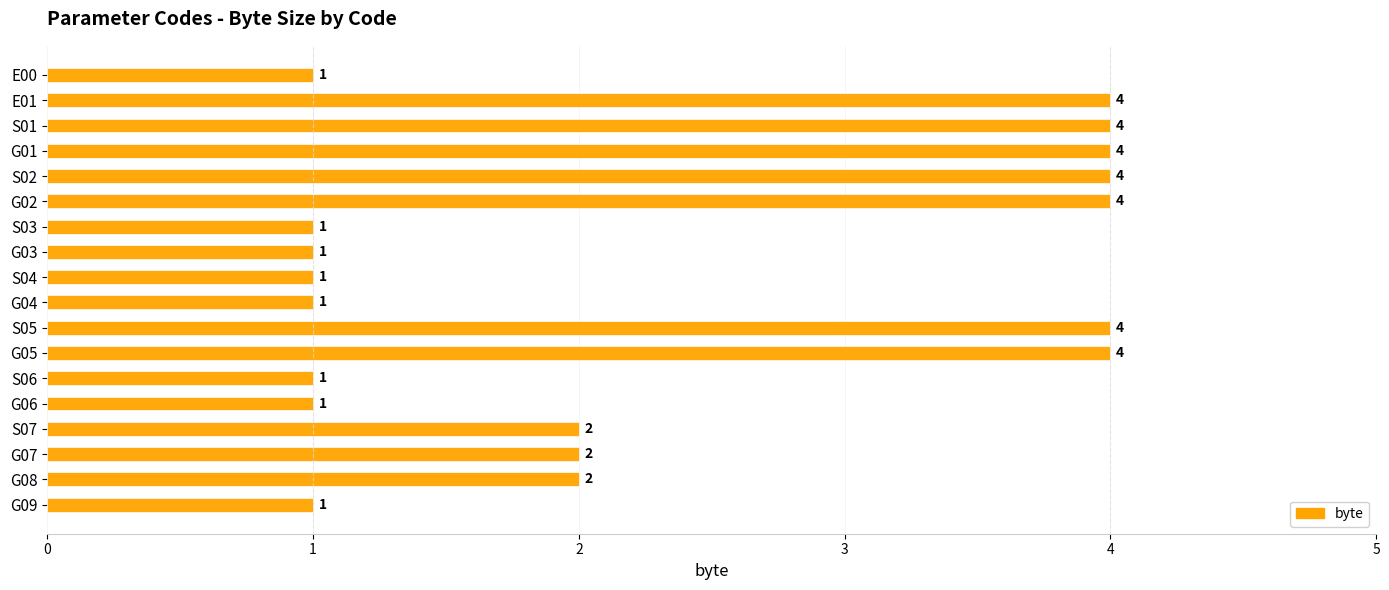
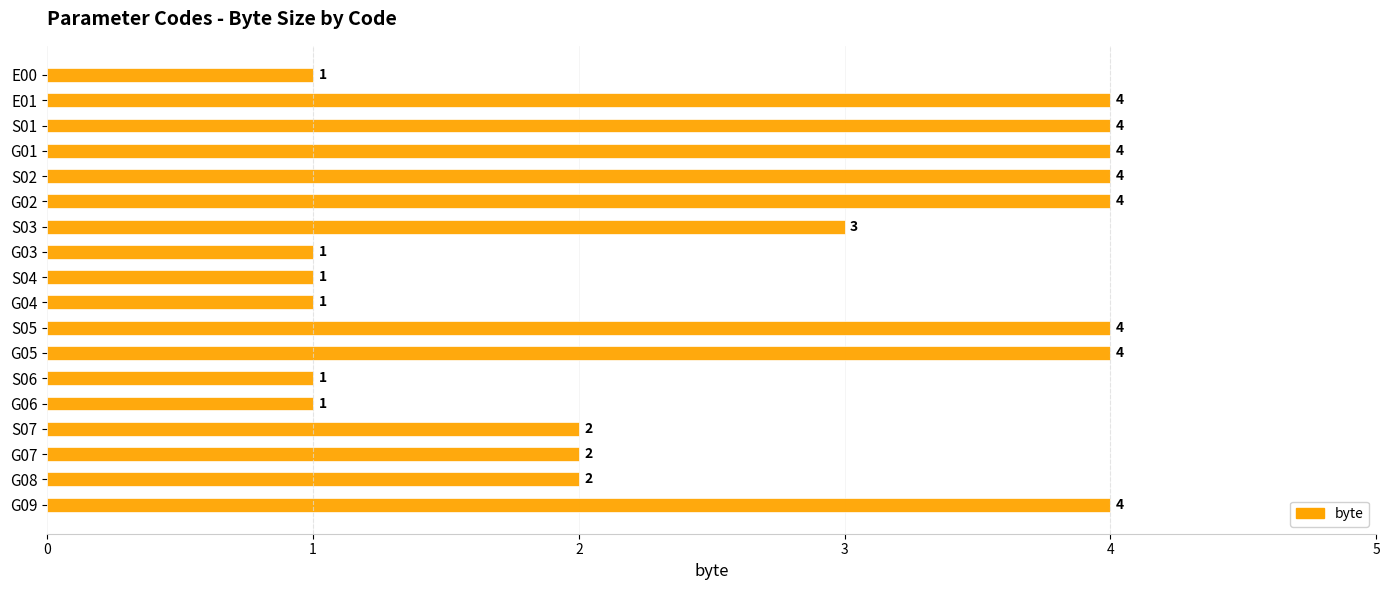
  {
    "E00": 1,
    "E01": 4,
    "S01": 4,
    "G01": 4,
    "S02": 4,
    "G02": 4,
-   "S03": 1,
+   "S03": 3,
    "G03": 1,
    "S04": 1,
    "G04": 1,
    "S05": 4,
    "G05": 4,
    "S06": 1,
    "G06": 1,
    "S07": 2,
    "G07": 2,
    "G08": 2,
-   "G09": 1
+   "G09": 4
  }
